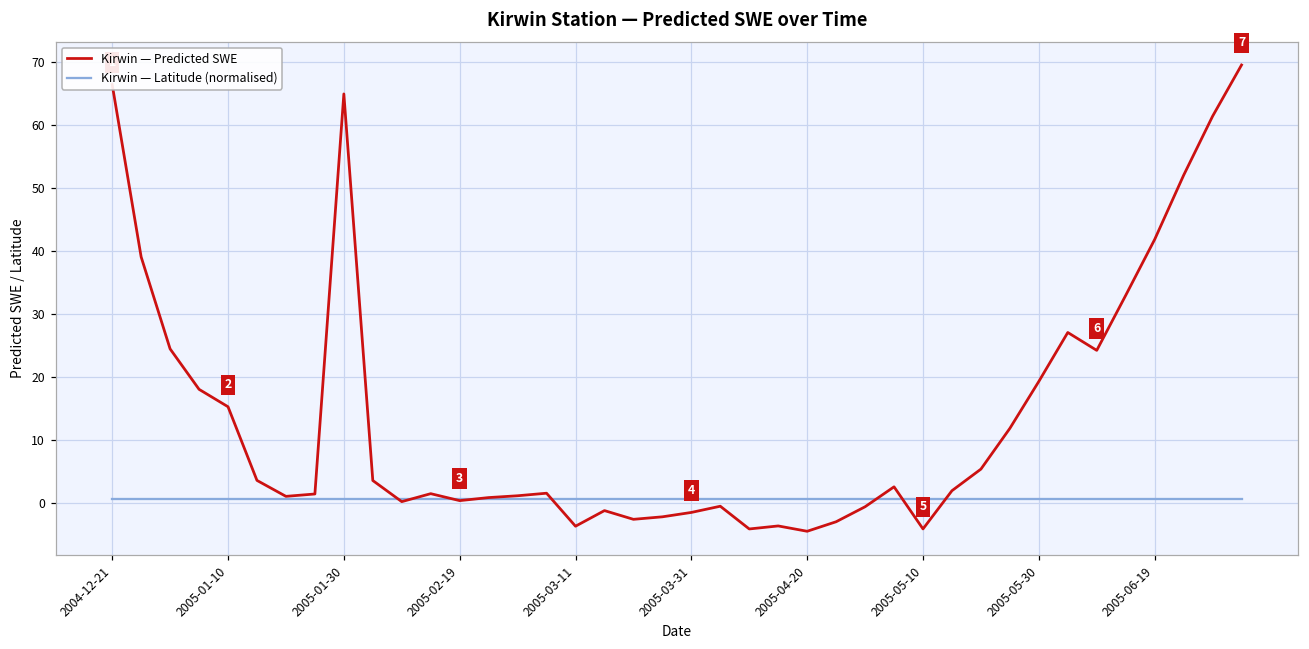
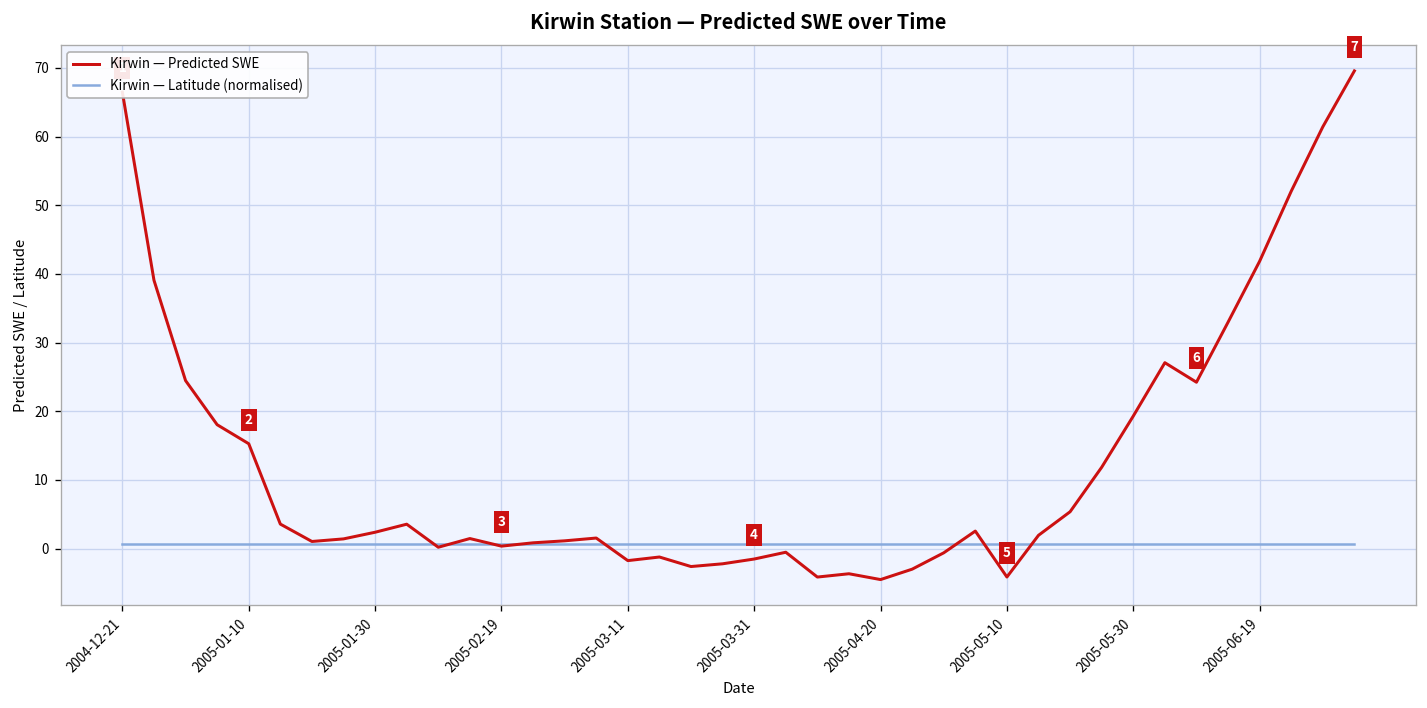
  {
    "Kirwin — Predicted SWE": {
-     "2005-01-30": 65,
-     "2005-03-11": -4,
+     "2005-01-30": 2,
+     "2005-03-11": -2,
      "2005-03-31": -2,
      "2005-04-20": -5,
      "2005-05-10": -4,
      "2005-05-30": 19,
      "2005-06-19": 42
    },
    "Kirwin — Latitude (normalised)": {
      "2004-12-21": 1,
      "2005-01-10": 1,
      "2005-01-30": 1,
      "2005-03-11": 1,
      "2005-04-20": 1,
      "2005-05-30": 1,
      "2005-06-19": 1
    }
  }
